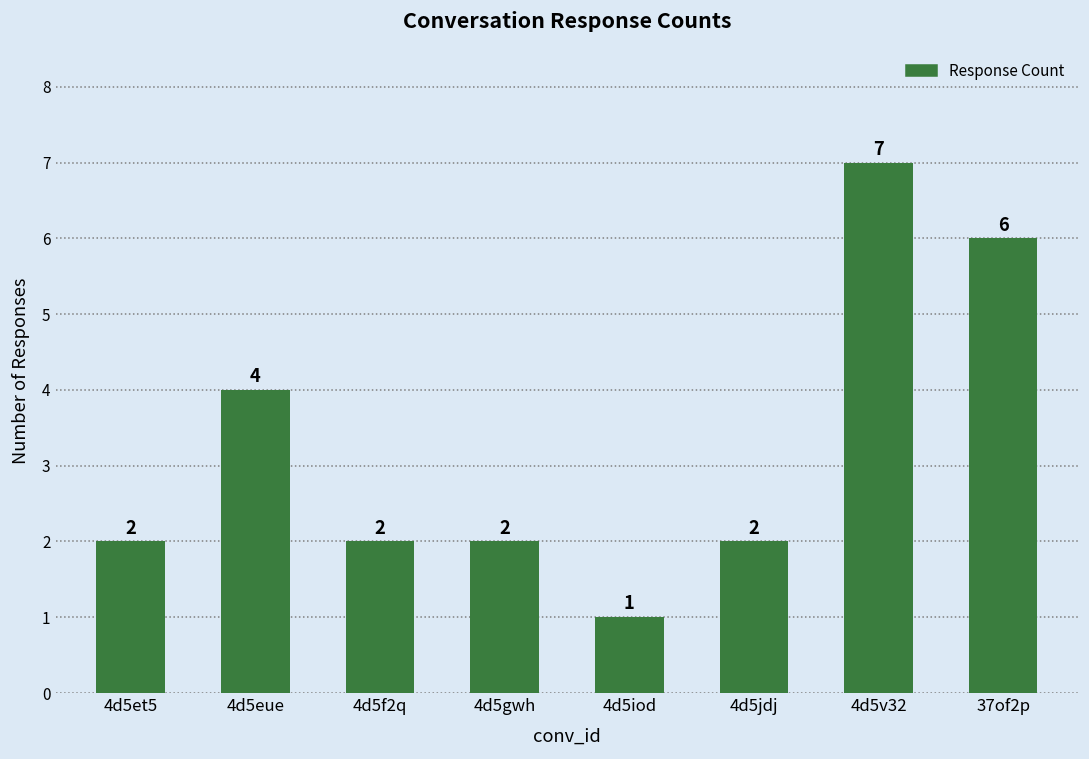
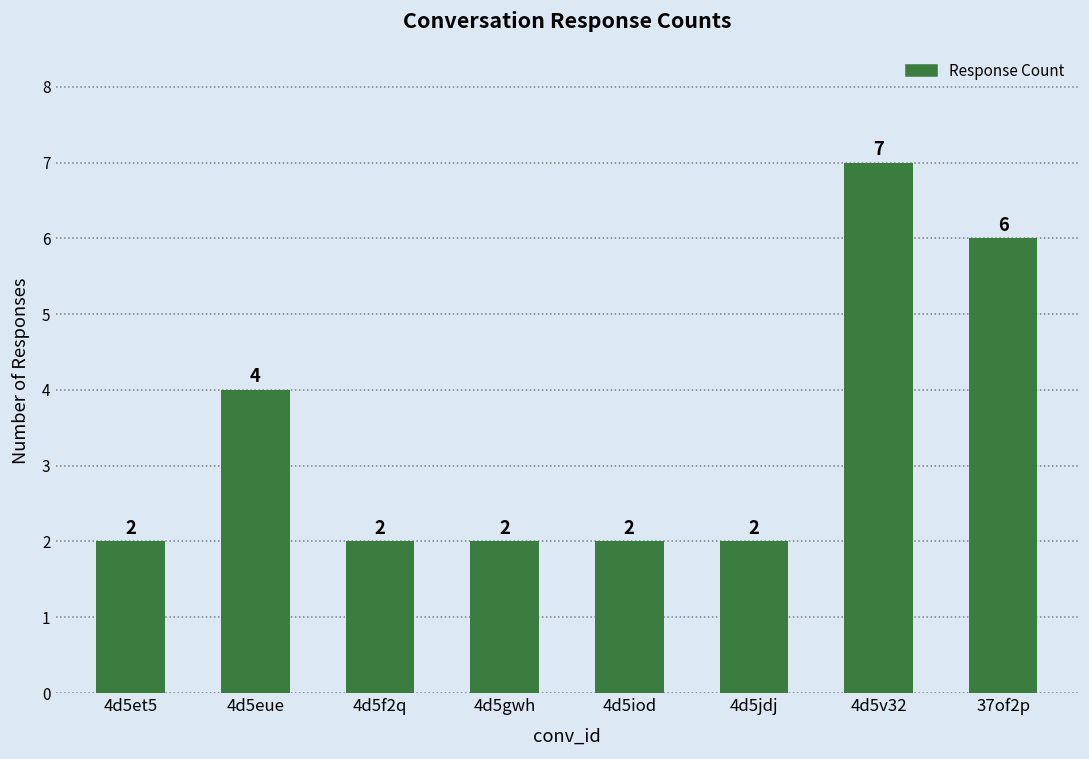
  {
    "4d5et5": 2,
    "4d5eue": 4,
    "4d5f2q": 2,
    "4d5gwh": 2,
-   "4d5iod": 1,
+   "4d5iod": 2,
    "4d5jdj": 2,
    "4d5v32": 7,
    "37of2p": 6
  }
